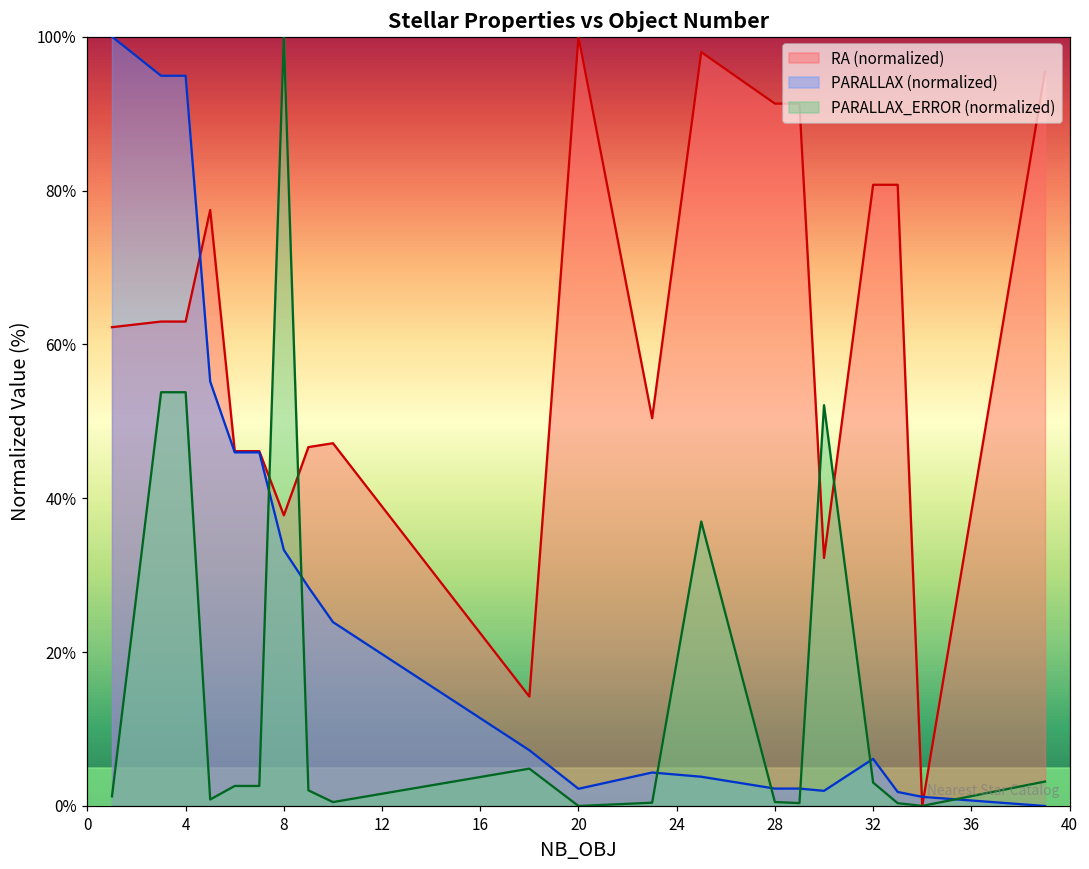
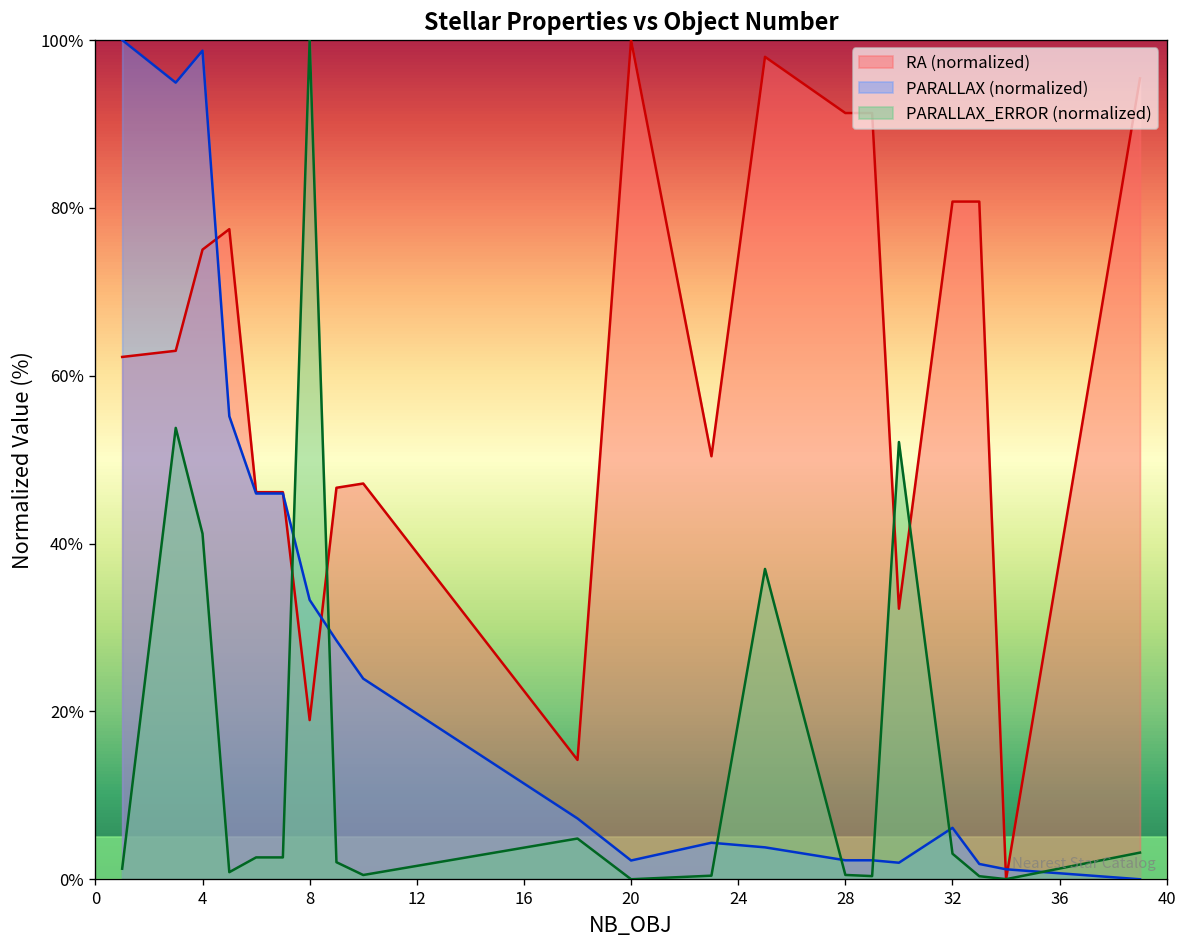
  {
    "RA (normalized)": {
-     "4": "63%",
-     "8": "38%",
+     "4": "75%",
+     "8": "19%",
      "20": "100%",
      "28": "91%",
      "32": "81%"
    },
    "PARALLAX (normalized)": {
-     "4": "95%",
+     "4": "99%",
      "8": "33%",
      "32": "6%"
    },
    "PARALLAX_ERROR (normalized)": {
-     "4": "54%",
+     "4": "41%",
      "8": "100%"
    }
  }
